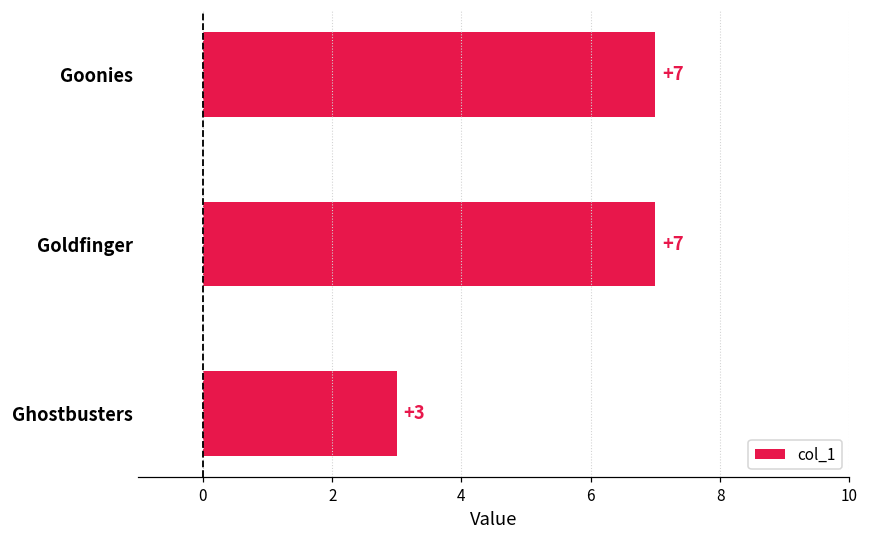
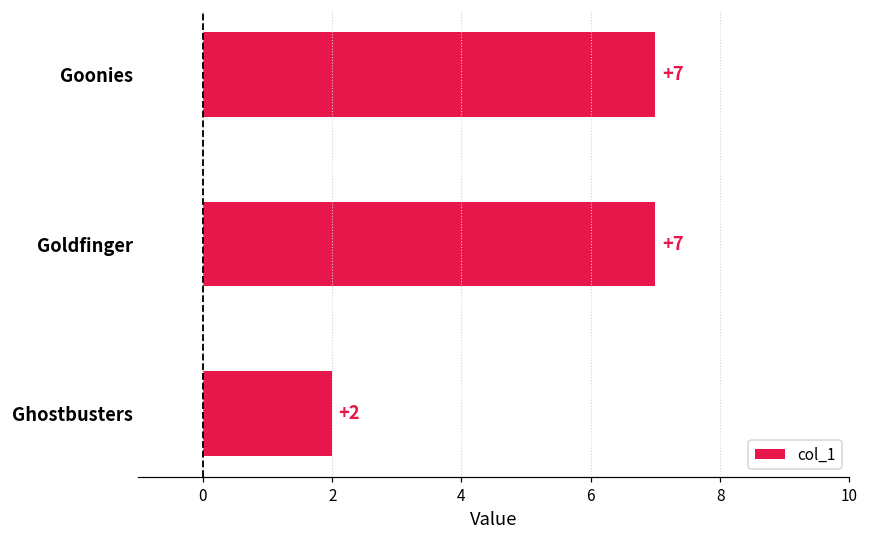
  {
    "Goonies": "+7",
    "Goldfinger": "+7",
-   "Ghostbusters": "+3"
+   "Ghostbusters": "+2"
  }
